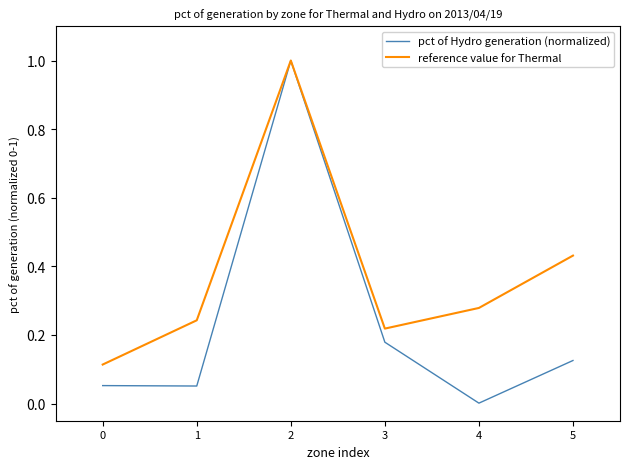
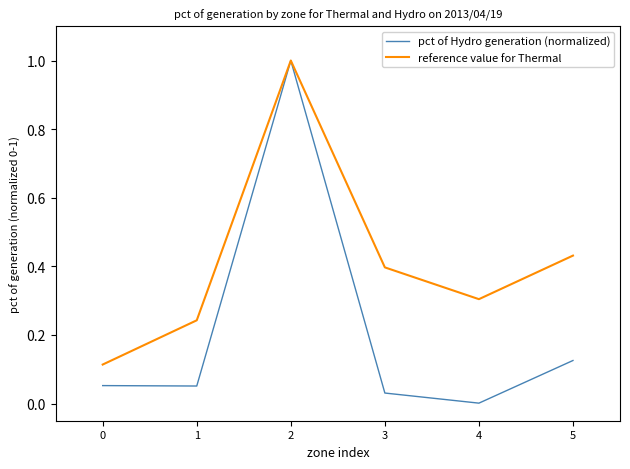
  {
    "pct of Hydro generation (normalized)": {
      "0": 0.05,
      "1": 0.05,
-     "3": 0.18,
+     "3": 0.03,
      "4": 0.00,
      "5": 0.13
    },
    "reference value for Thermal": {
      "0": 0.11,
      "1": 0.24,
-     "3": 0.22,
-     "4": 0.28,
+     "3": 0.40,
+     "4": 0.30,
      "5": 0.43
    }
  }
